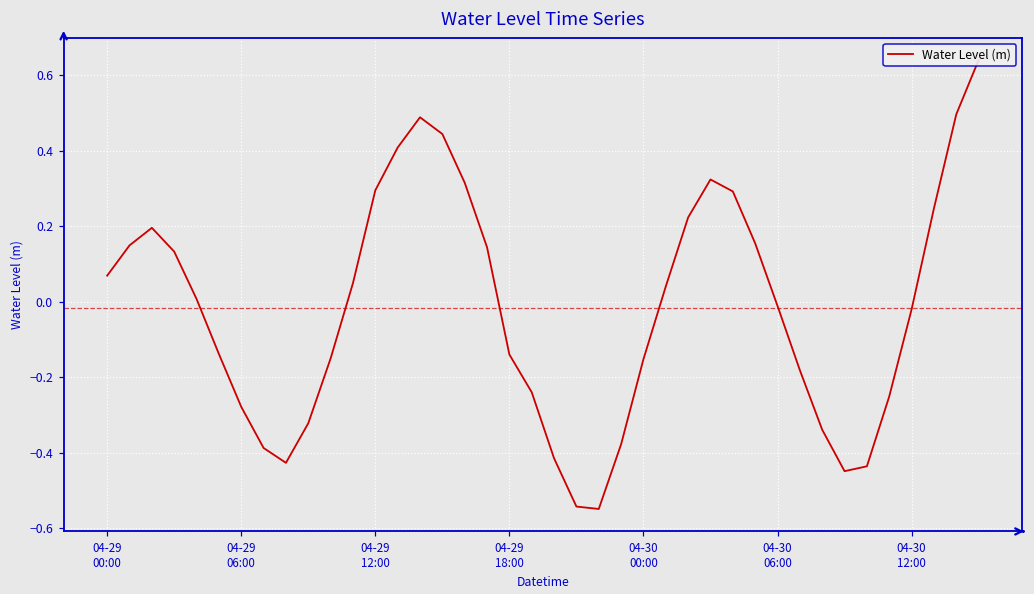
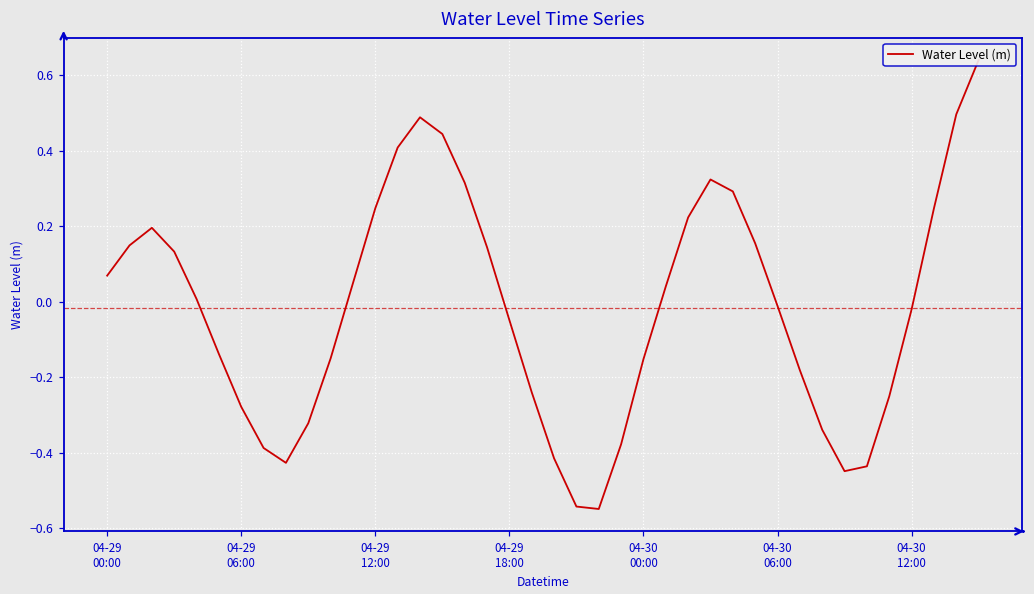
  {
    "04-29 00:00": 0.07,
    "04-29 06:00": -0.28,
-   "04-29 12:00": 0.30,
-   "04-29 18:00": -0.14,
+   "04-29 12:00": 0.25,
+   "04-29 18:00": -0.05,
    "04-30 00:00": -0.15,
    "04-30 06:00": -0.01,
    "04-30 12:00": -0.02
  }
